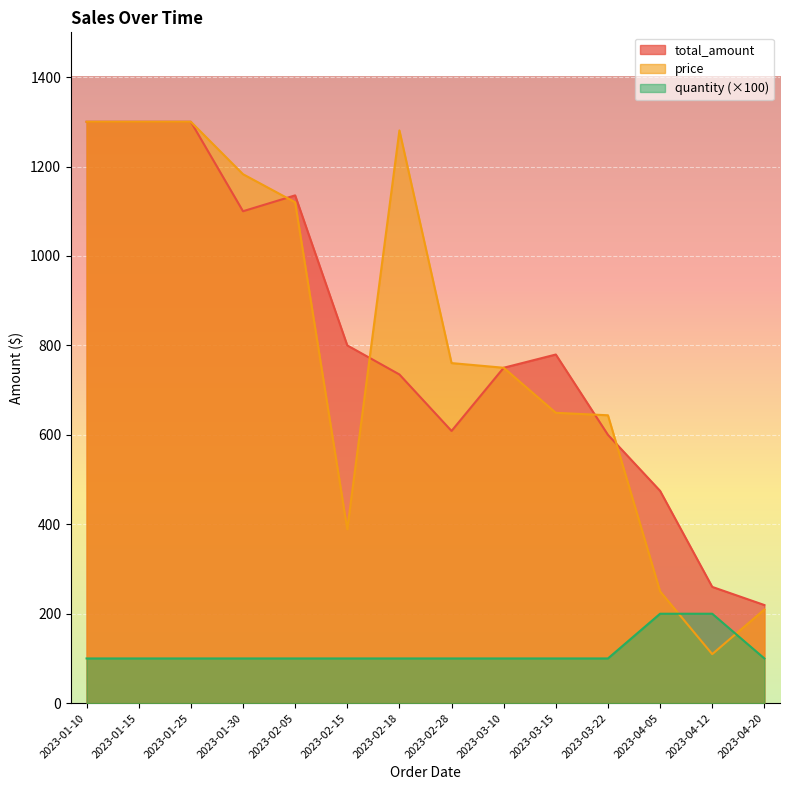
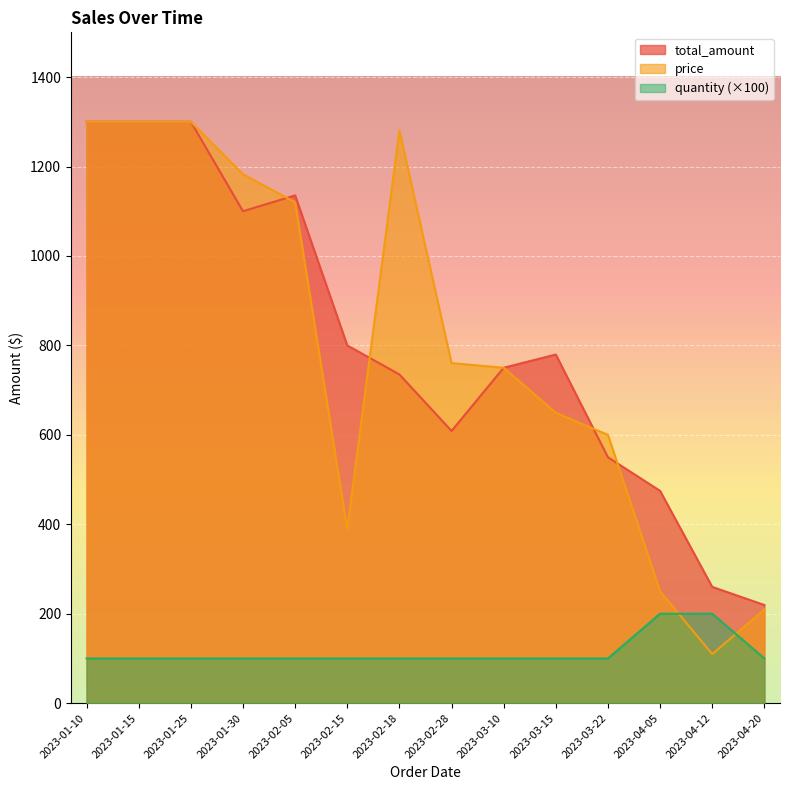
  {
    "total_amount": {
      "2023-01-30": 1100,
      "2023-02-05": 1140,
      "2023-02-15": 800,
      "2023-02-18": 740,
      "2023-02-28": 610,
      "2023-03-15": 780,
-     "2023-03-22": 600,
+     "2023-03-22": 550,
      "2023-04-05": 470,
      "2023-04-12": 260,
      "2023-04-20": 220
    },
    "price": {
      "2023-01-30": 1180,
      "2023-02-05": 1120,
      "2023-02-15": 390,
      "2023-02-18": 1280,
      "2023-02-28": 760,
      "2023-03-15": 650,
-     "2023-03-22": 640,
+     "2023-03-22": 600,
      "2023-04-05": 250,
      "2023-04-12": 110,
      "2023-04-20": 210
    },
    "quantity (×100)": {
      "2023-01-10": 100,
      "2023-01-15": 100,
      "2023-01-25": 100,
      "2023-01-30": 100,
      "2023-02-05": 100,
      "2023-02-15": 100,
      "2023-02-18": 100,
      "2023-02-28": 100,
      "2023-03-10": 100,
      "2023-03-15": 100,
      "2023-03-22": 100,
      "2023-04-05": 200,
      "2023-04-12": 200,
      "2023-04-20": 100
    }
  }
